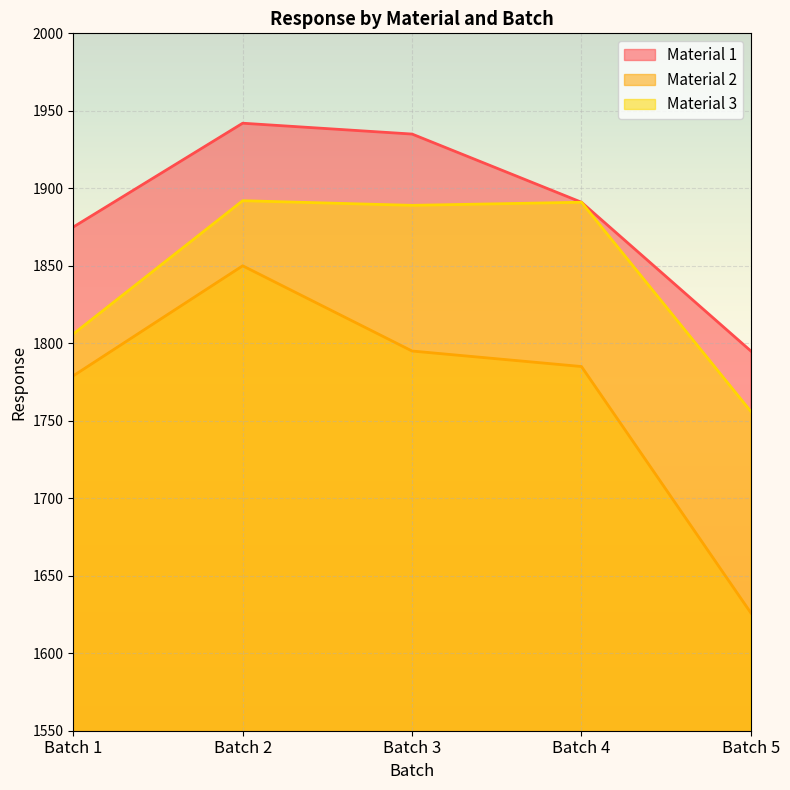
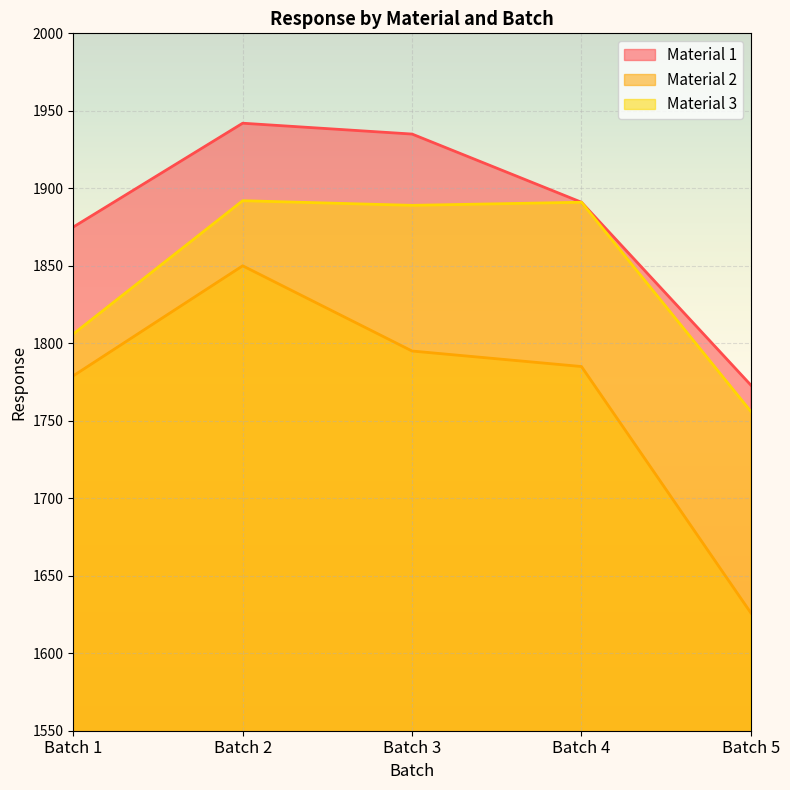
  {
    "Material 1": {
      "Batch 1": 1875,
      "Batch 2": 1942,
      "Batch 3": 1935,
-     "Batch 5": 1795
+     "Batch 5": 1773
    }
  }
